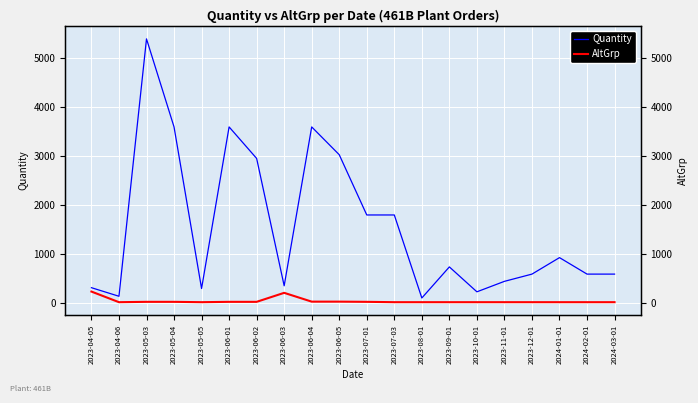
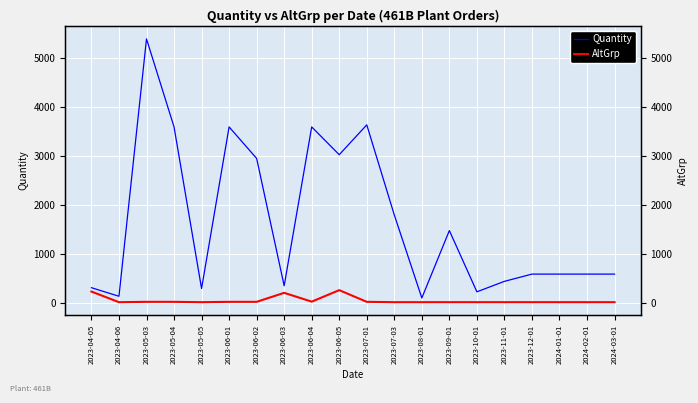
  {
    "Quantity": {
      "2023-04-05": 300,
      "2023-04-06": 100,
      "2023-05-03": 5400,
      "2023-05-04": 3600,
      "2023-05-05": 300,
      "2023-06-01": 3600,
      "2023-06-02": 3000,
      "2023-06-03": 400,
      "2023-06-04": 3600,
      "2023-06-05": 3000,
-     "2023-07-01": 1800,
+     "2023-07-01": 3600,
      "2023-07-03": 1800,
      "2023-08-01": 100,
-     "2023-09-01": 700,
+     "2023-09-01": 1500,
      "2023-10-01": 200,
      "2023-11-01": 400,
      "2023-12-01": 600,
-     "2024-01-01": 900,
+     "2024-01-01": 600,
      "2024-02-01": 600,
      "2024-03-01": 600
    },
    "AltGrp": {
      "2023-04-05": 200,
      "2023-04-06": 0,
      "2023-05-03": 0,
      "2023-05-04": 0,
      "2023-05-05": 0,
      "2023-06-01": 0,
      "2023-06-02": 0,
      "2023-06-03": 200,
      "2023-06-04": 0,
-     "2023-06-05": 0,
+     "2023-06-05": 300,
      "2023-07-01": 0,
      "2023-07-03": 0,
      "2023-08-01": 0,
      "2023-09-01": 0,
      "2023-10-01": 0,
      "2023-11-01": 0,
      "2023-12-01": 0,
      "2024-01-01": 0,
      "2024-02-01": 0,
      "2024-03-01": 0
    }
  }
